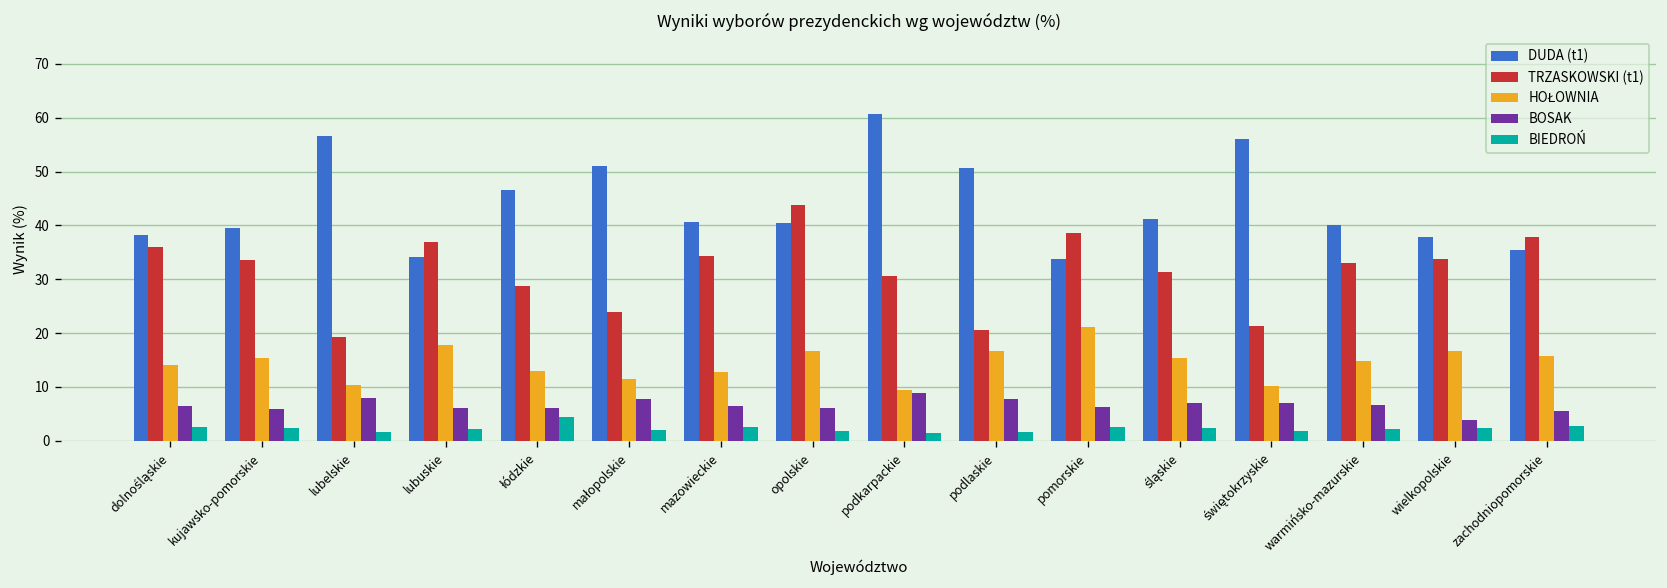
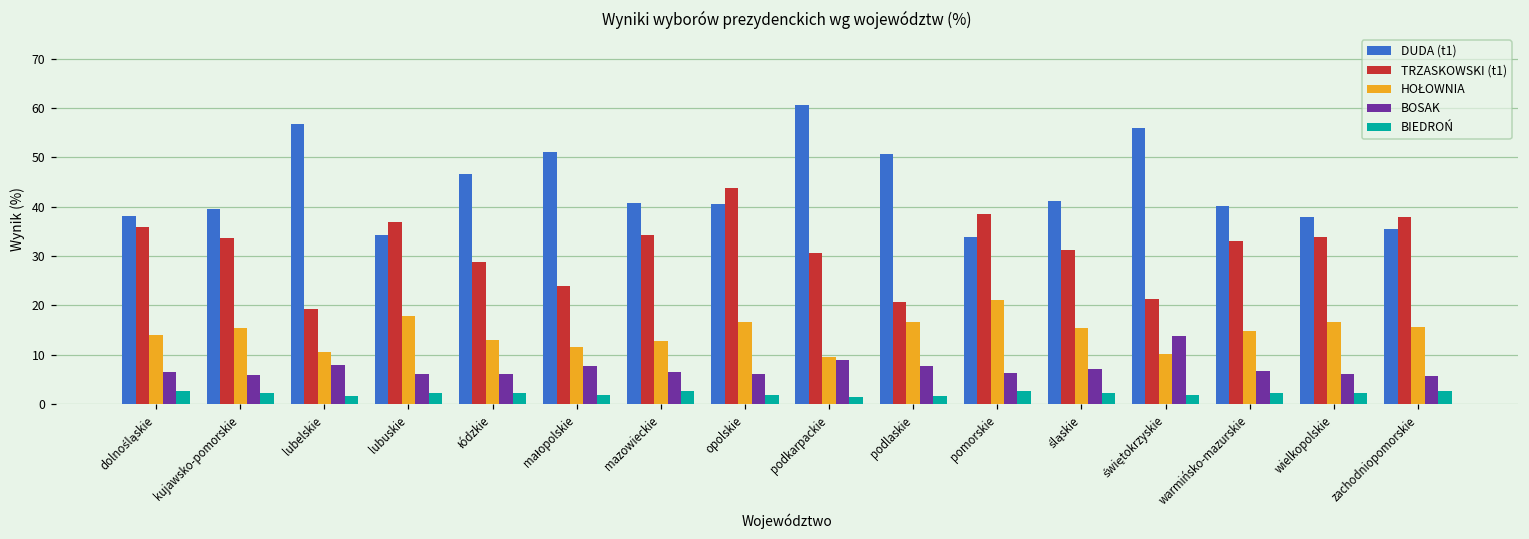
  {
    "DUDA (t1)": {
      "dolnośląskie": 38,
      "kujawsko-pomorskie": 40,
      "lubelskie": 57,
      "lubuskie": 34,
      "łódzkie": 47,
      "małopolskie": 51,
      "mazowieckie": 41,
      "opolskie": 40,
      "podkarpackie": 61,
      "podlaskie": 51,
      "pomorskie": 34,
      "śląskie": 41,
      "świętokrzyskie": 56,
      "warmińsko-mazurskie": 40,
      "wielkopolskie": 38,
      "zachodniopomorskie": 35
    },
    "TRZASKOWSKI (t1)": {
      "dolnośląskie": 36,
      "kujawsko-pomorskie": 34,
      "lubelskie": 19,
      "lubuskie": 37,
      "łódzkie": 29,
      "małopolskie": 24,
      "mazowieckie": 34,
      "opolskie": 44,
      "podkarpackie": 31,
      "podlaskie": 21,
      "pomorskie": 39,
      "śląskie": 31,
      "świętokrzyskie": 21,
      "warmińsko-mazurskie": 33,
      "wielkopolskie": 34,
      "zachodniopomorskie": 38
    },
    "HOŁOWNIA": {
      "dolnośląskie": 14,
      "kujawsko-pomorskie": 15,
      "lubelskie": 10,
      "lubuskie": 18,
      "łódzkie": 13,
      "małopolskie": 12,
      "mazowieckie": 13,
      "opolskie": 17,
      "podkarpackie": 9,
      "podlaskie": 17,
      "pomorskie": 21,
      "śląskie": 15,
      "świętokrzyskie": 10,
      "warmińsko-mazurskie": 15,
      "wielkopolskie": 17,
      "zachodniopomorskie": 16
    },
    "BOSAK": {
      "dolnośląskie": 6,
      "kujawsko-pomorskie": 6,
      "lubelskie": 8,
      "lubuskie": 6,
      "łódzkie": 6,
      "małopolskie": 8,
      "mazowieckie": 7,
      "opolskie": 6,
      "podkarpackie": 9,
      "podlaskie": 8,
      "pomorskie": 6,
      "śląskie": 7,
-     "świętokrzyskie": 7,
+     "świętokrzyskie": 14,
      "warmińsko-mazurskie": 7,
-     "wielkopolskie": 4,
+     "wielkopolskie": 6,
      "zachodniopomorskie": 6
    },
    "BIEDROŃ": {
      "dolnośląskie": 3,
      "kujawsko-pomorskie": 2,
      "lubelskie": 2,
      "lubuskie": 2,
-     "łódzkie": 5,
+     "łódzkie": 2,
      "małopolskie": 2,
      "mazowieckie": 3,
      "opolskie": 2,
      "podkarpackie": 1,
      "podlaskie": 2,
      "pomorskie": 3,
      "śląskie": 2,
      "świętokrzyskie": 2,
      "warmińsko-mazurskie": 2,
      "wielkopolskie": 2,
      "zachodniopomorskie": 3
    }
  }
